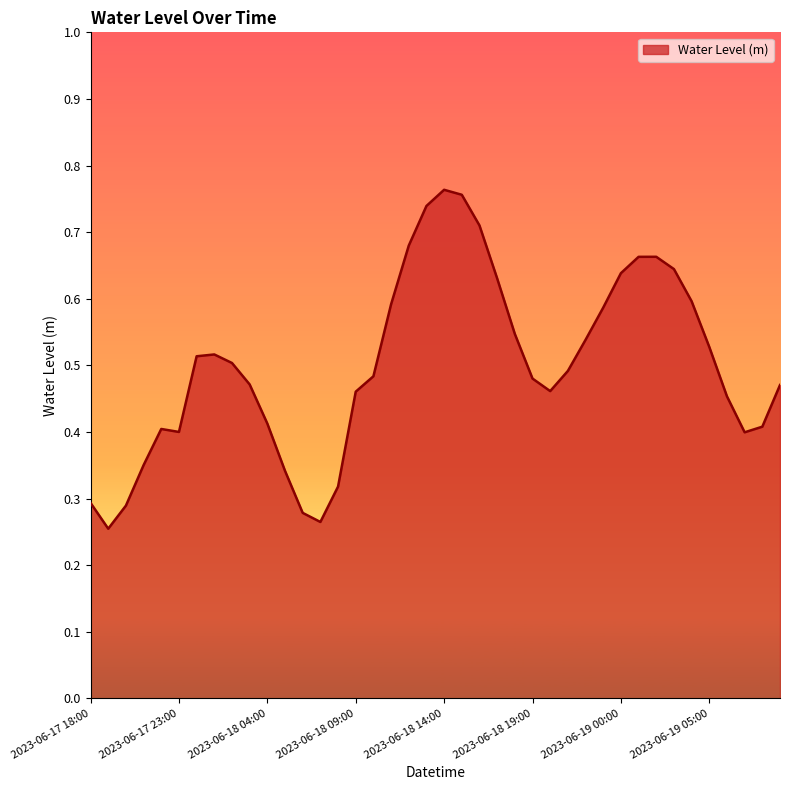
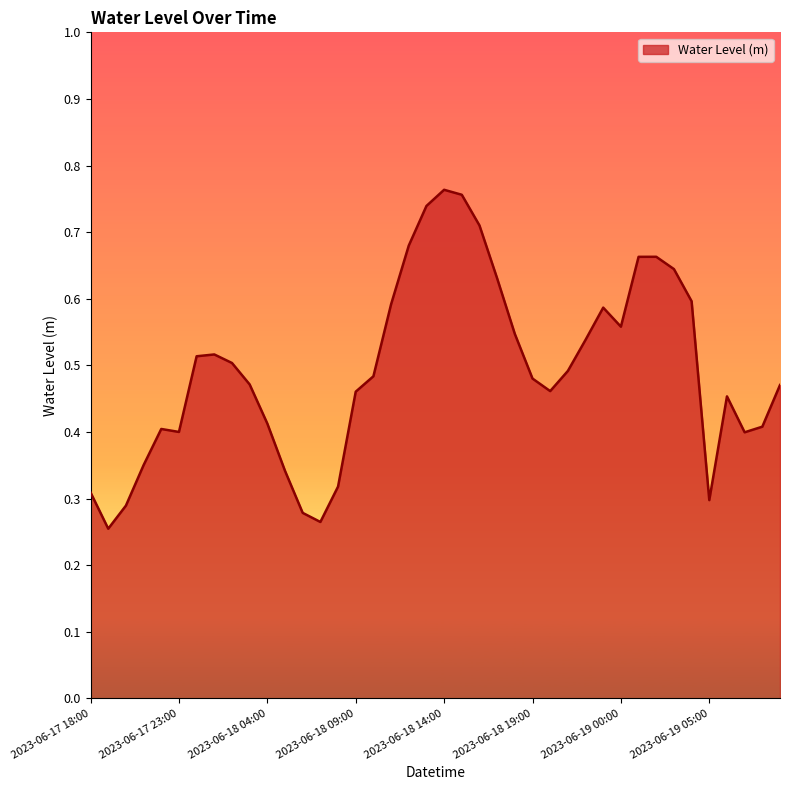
  {
-   "2023-06-17 18:00": 0.29,
+   "2023-06-17 18:00": 0.31,
    "2023-06-17 23:00": 0.40,
    "2023-06-18 04:00": 0.41,
    "2023-06-18 09:00": 0.46,
    "2023-06-18 14:00": 0.76,
    "2023-06-18 19:00": 0.48,
-   "2023-06-19 00:00": 0.64,
-   "2023-06-19 05:00": 0.53
+   "2023-06-19 00:00": 0.56,
+   "2023-06-19 05:00": 0.30
  }
